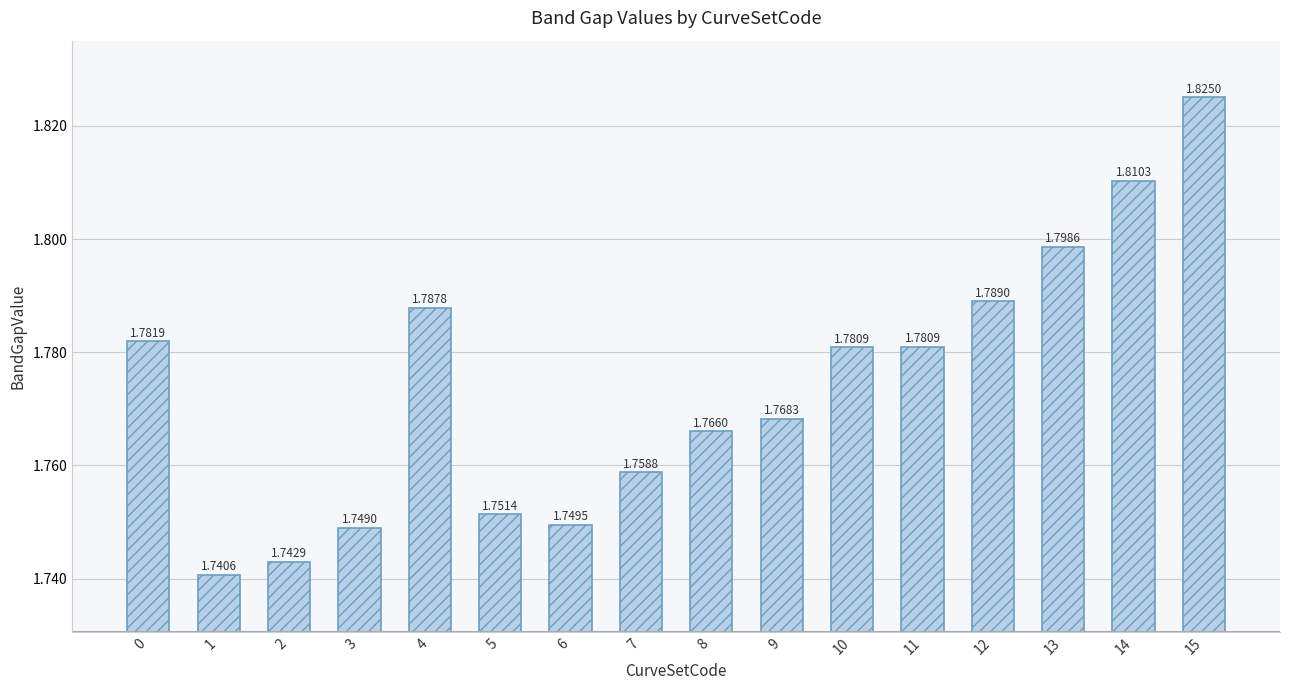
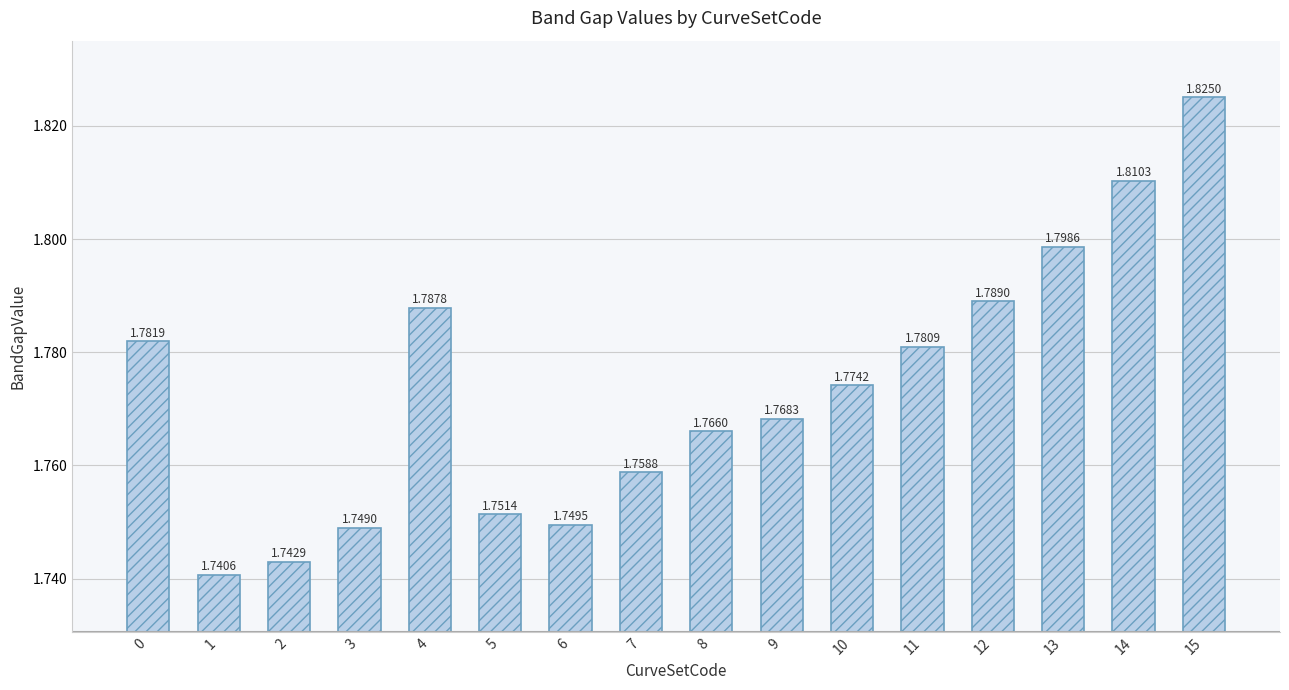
  {
    "0": 1.7819,
    "1": 1.7406,
    "2": 1.7429,
    "3": 1.7490,
    "4": 1.7878,
    "5": 1.7514,
    "6": 1.7495,
    "7": 1.7588,
    "8": 1.7660,
    "9": 1.7683,
-   "10": 1.7809,
+   "10": 1.7742,
    "11": 1.7809,
    "12": 1.7890,
    "13": 1.7986,
    "14": 1.8103,
    "15": 1.8250
  }
